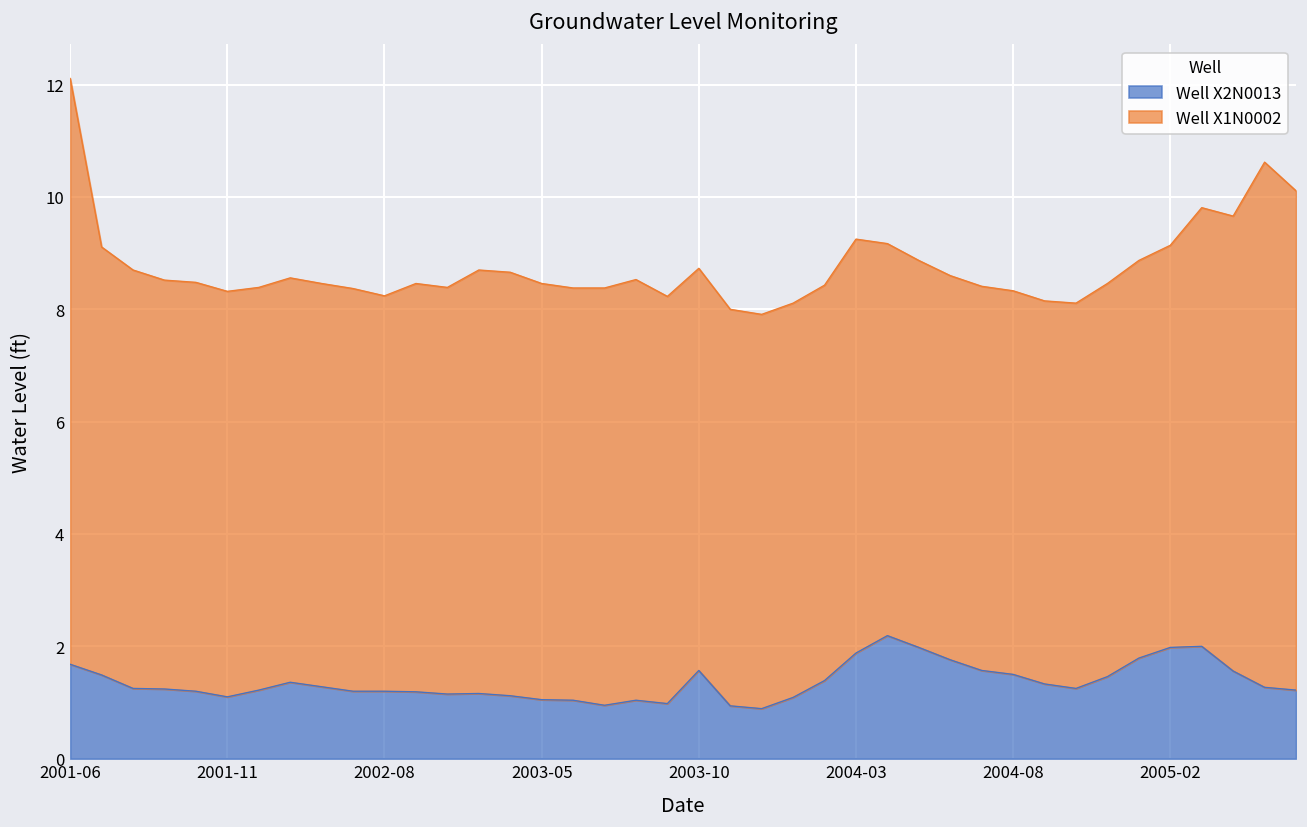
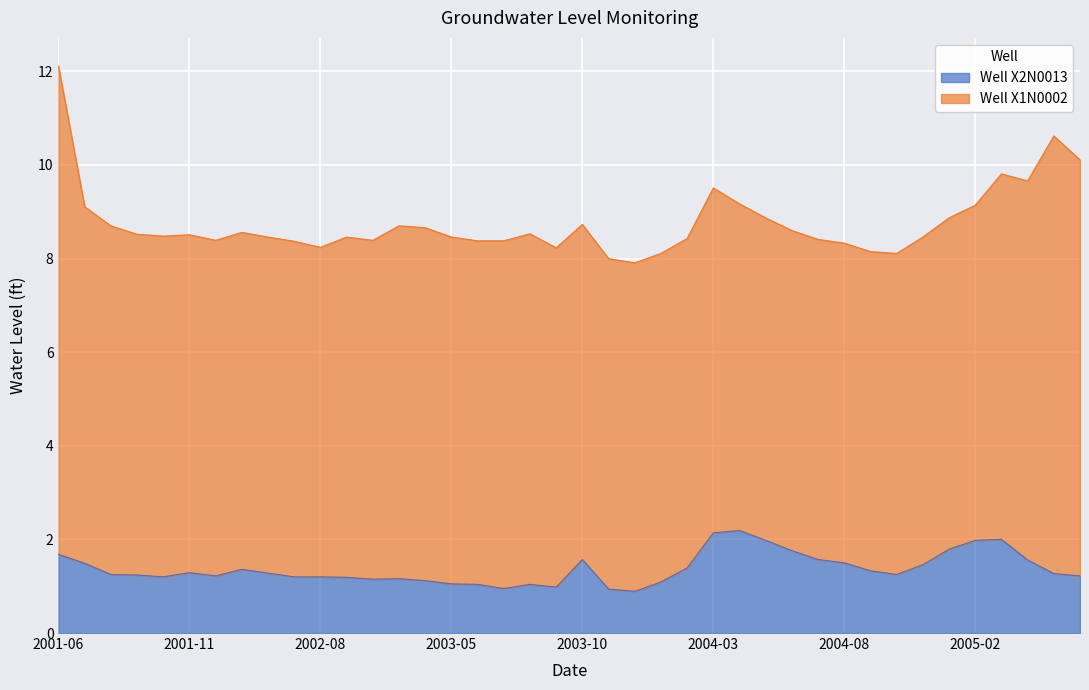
  {
    "Well X2N0013": {
      "2001-06": 1.7,
-     "2001-11": 1.1,
+     "2001-11": 1.3,
      "2002-08": 1.2,
      "2003-05": 1.0,
      "2003-10": 1.6,
-     "2004-03": 1.9,
+     "2004-03": 2.1,
      "2004-08": 1.5,
      "2005-02": 2.0
    },
    "Well X1N0002": {
      "2001-06": 10.4,
      "2001-11": 7.2,
      "2002-08": 7.0,
      "2003-05": 7.4,
      "2003-10": 7.2,
      "2004-03": 7.4,
      "2004-08": 6.8,
      "2005-02": 7.2
    }
  }
